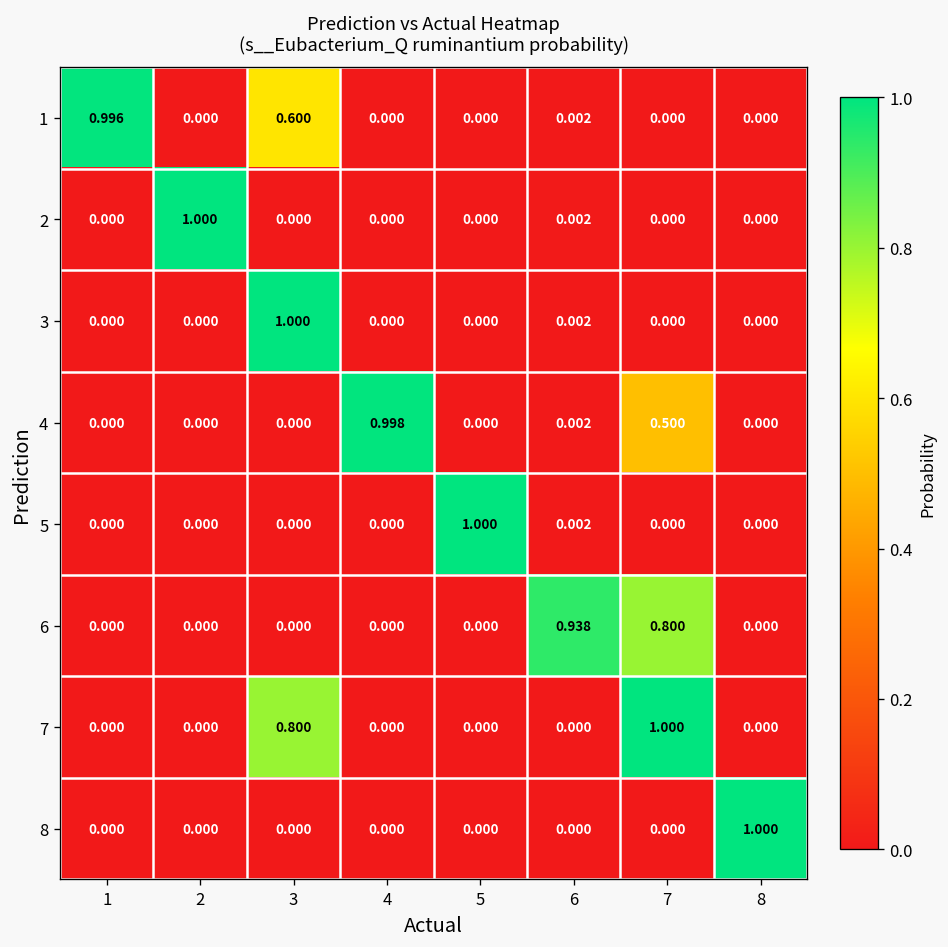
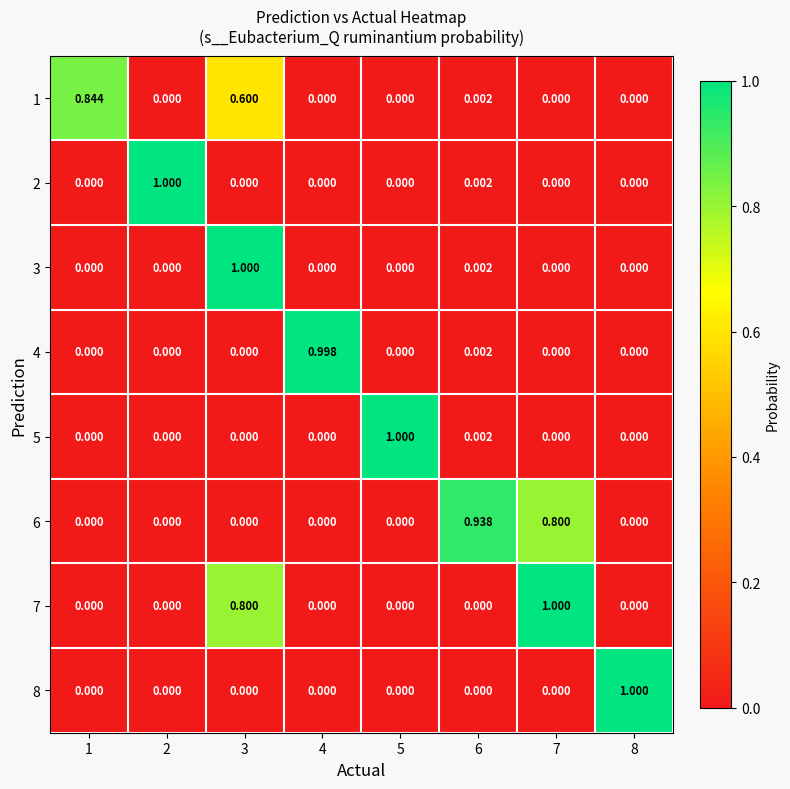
  {
    "1": {
-     "1": 0.996,
+     "1": 0.844,
      "2": 0.000,
      "3": 0.600,
      "4": 0.000,
      "5": 0.000,
      "6": 0.002,
      "7": 0.000,
      "8": 0.000
    },
    "2": {
      "1": 0.000,
      "2": 1.000,
      "3": 0.000,
      "4": 0.000,
      "5": 0.000,
      "6": 0.002,
      "7": 0.000,
      "8": 0.000
    },
    "3": {
      "1": 0.000,
      "2": 0.000,
      "3": 1.000,
      "4": 0.000,
      "5": 0.000,
      "6": 0.002,
      "7": 0.000,
      "8": 0.000
    },
    "4": {
      "1": 0.000,
      "2": 0.000,
      "3": 0.000,
      "4": 0.998,
      "5": 0.000,
      "6": 0.002,
-     "7": 0.500,
+     "7": 0.000,
      "8": 0.000
    },
    "5": {
      "1": 0.000,
      "2": 0.000,
      "3": 0.000,
      "4": 0.000,
      "5": 1.000,
      "6": 0.002,
      "7": 0.000,
      "8": 0.000
    },
    "6": {
      "1": 0.000,
      "2": 0.000,
      "3": 0.000,
      "4": 0.000,
      "5": 0.000,
      "6": 0.938,
      "7": 0.800,
      "8": 0.000
    },
    "7": {
      "1": 0.000,
      "2": 0.000,
      "3": 0.800,
      "4": 0.000,
      "5": 0.000,
      "6": 0.000,
      "7": 1.000,
      "8": 0.000
    },
    "8": {
      "1": 0.000,
      "2": 0.000,
      "3": 0.000,
      "4": 0.000,
      "5": 0.000,
      "6": 0.000,
      "7": 0.000,
      "8": 1.000
    }
  }
